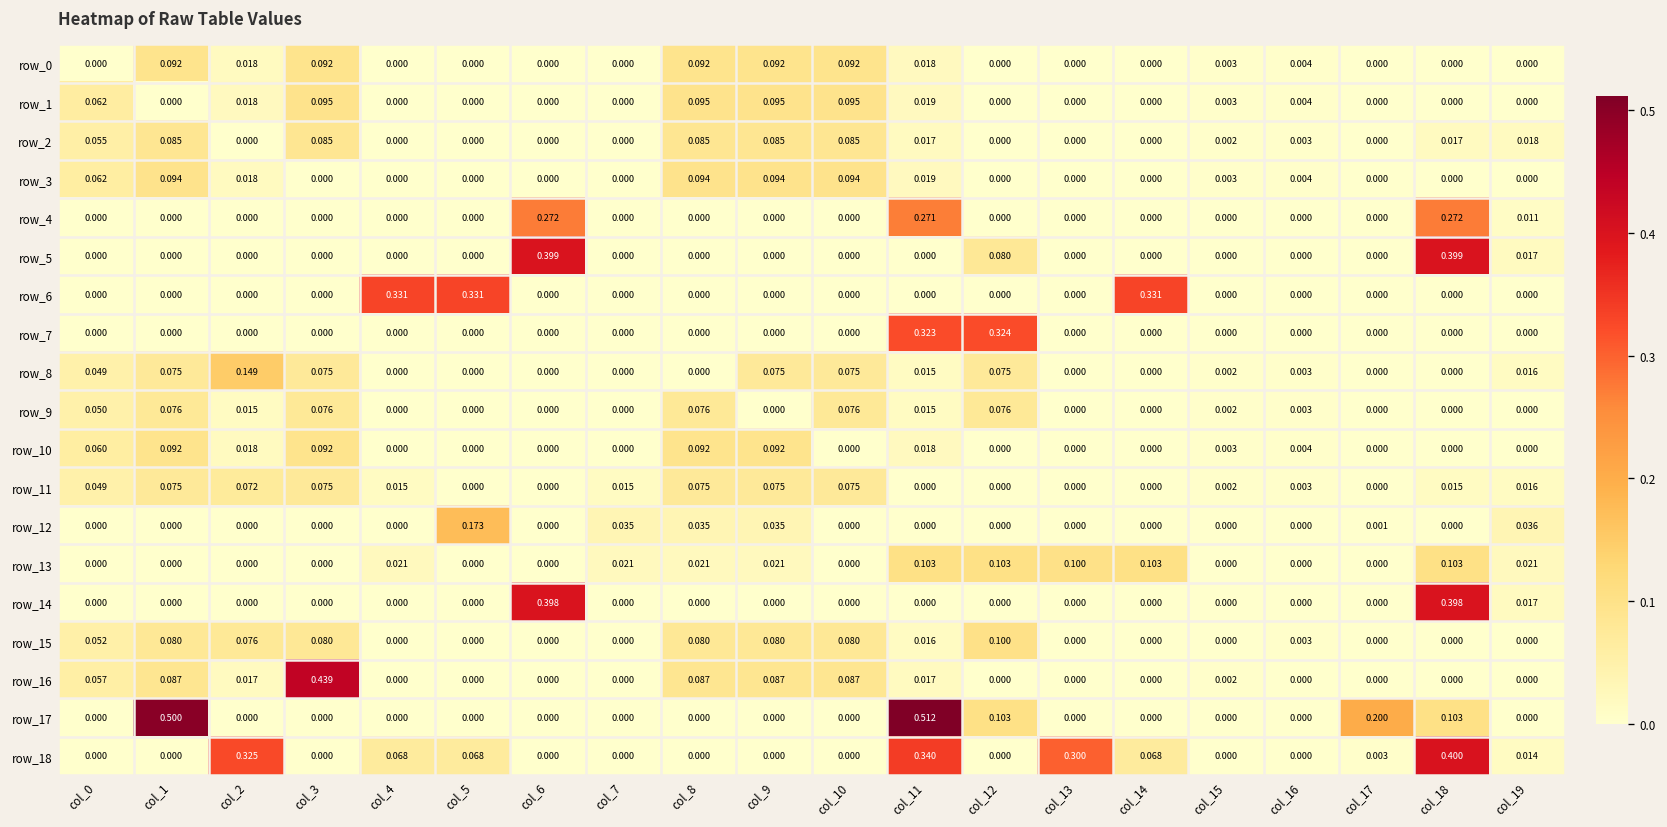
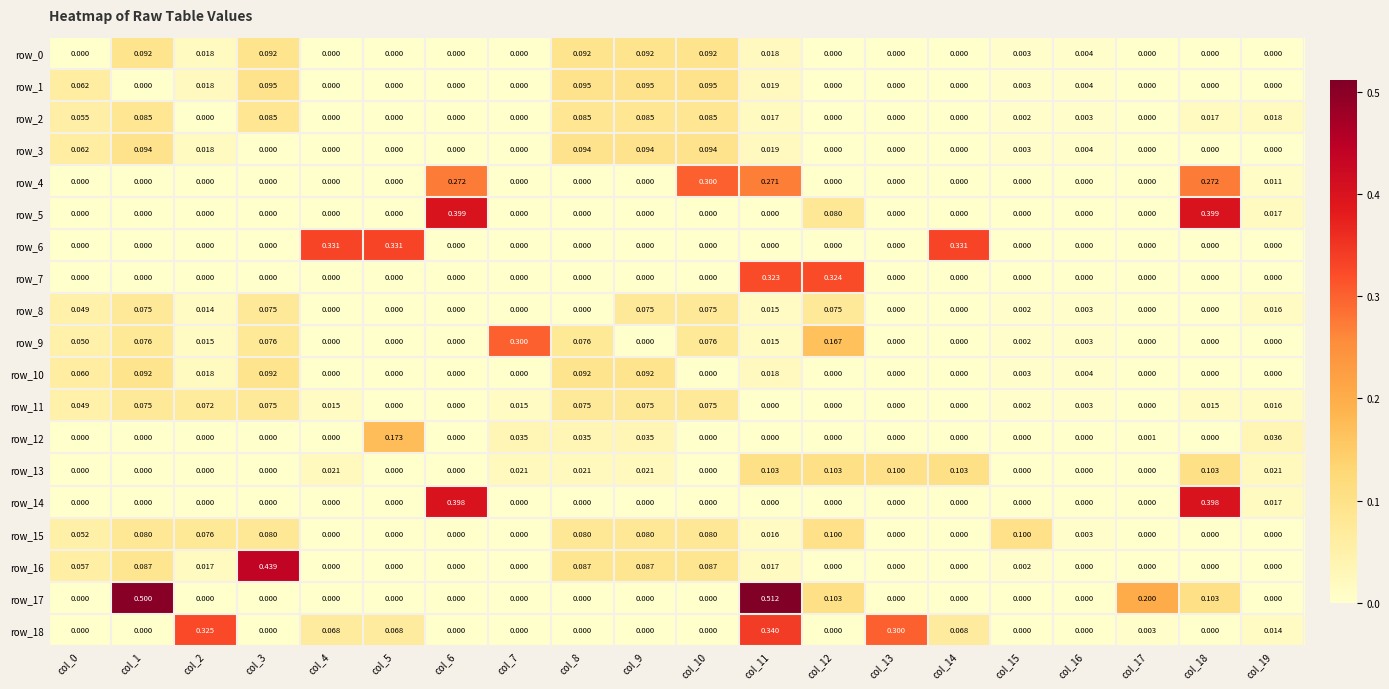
  {
    "row_4": {
      "col_0": 0.000,
      "col_1": 0.000,
      "col_2": 0.000,
      "col_3": 0.000,
      "col_4": 0.000,
      "col_5": 0.000,
      "col_6": 0.272,
      "col_7": 0.000,
      "col_8": 0.000,
      "col_9": 0.000,
-     "col_10": 0.000,
+     "col_10": 0.300,
      "col_11": 0.271,
      "col_12": 0.000,
      "col_13": 0.000,
      "col_14": 0.000,
      "col_15": 0.000,
      "col_16": 0.000,
      "col_17": 0.000,
      "col_18": 0.272,
      "col_19": 0.011
    },
    "row_8": {
      "col_0": 0.049,
      "col_1": 0.075,
-     "col_2": 0.149,
+     "col_2": 0.014,
      "col_3": 0.075,
      "col_4": 0.000,
      "col_5": 0.000,
      "col_6": 0.000,
      "col_7": 0.000,
      "col_8": 0.000,
      "col_9": 0.075,
      "col_10": 0.075,
      "col_11": 0.015,
      "col_12": 0.075,
      "col_13": 0.000,
      "col_14": 0.000,
      "col_15": 0.002,
      "col_16": 0.003,
      "col_17": 0.000,
      "col_18": 0.000,
      "col_19": 0.016
    },
    "row_9": {
      "col_0": 0.050,
      "col_1": 0.076,
      "col_2": 0.015,
      "col_3": 0.076,
      "col_4": 0.000,
      "col_5": 0.000,
      "col_6": 0.000,
-     "col_7": 0.000,
+     "col_7": 0.300,
      "col_8": 0.076,
      "col_9": 0.000,
      "col_10": 0.076,
      "col_11": 0.015,
-     "col_12": 0.076,
+     "col_12": 0.167,
      "col_13": 0.000,
      "col_14": 0.000,
      "col_15": 0.002,
      "col_16": 0.003,
      "col_17": 0.000,
      "col_18": 0.000,
      "col_19": 0.000
    },
    "row_15": {
      "col_0": 0.052,
      "col_1": 0.080,
      "col_2": 0.076,
      "col_3": 0.080,
      "col_4": 0.000,
      "col_5": 0.000,
      "col_6": 0.000,
      "col_7": 0.000,
      "col_8": 0.080,
      "col_9": 0.080,
      "col_10": 0.080,
      "col_11": 0.016,
      "col_12": 0.100,
      "col_13": 0.000,
      "col_14": 0.000,
-     "col_15": 0.000,
+     "col_15": 0.100,
      "col_16": 0.003,
      "col_17": 0.000,
      "col_18": 0.000,
      "col_19": 0.000
    },
    "row_18": {
      "col_0": 0.000,
      "col_1": 0.000,
      "col_2": 0.325,
      "col_3": 0.000,
      "col_4": 0.068,
      "col_5": 0.068,
      "col_6": 0.000,
      "col_7": 0.000,
      "col_8": 0.000,
      "col_9": 0.000,
      "col_10": 0.000,
      "col_11": 0.340,
      "col_12": 0.000,
      "col_13": 0.300,
      "col_14": 0.068,
      "col_15": 0.000,
      "col_16": 0.000,
      "col_17": 0.003,
-     "col_18": 0.400,
+     "col_18": 0.000,
      "col_19": 0.014
    }
  }
